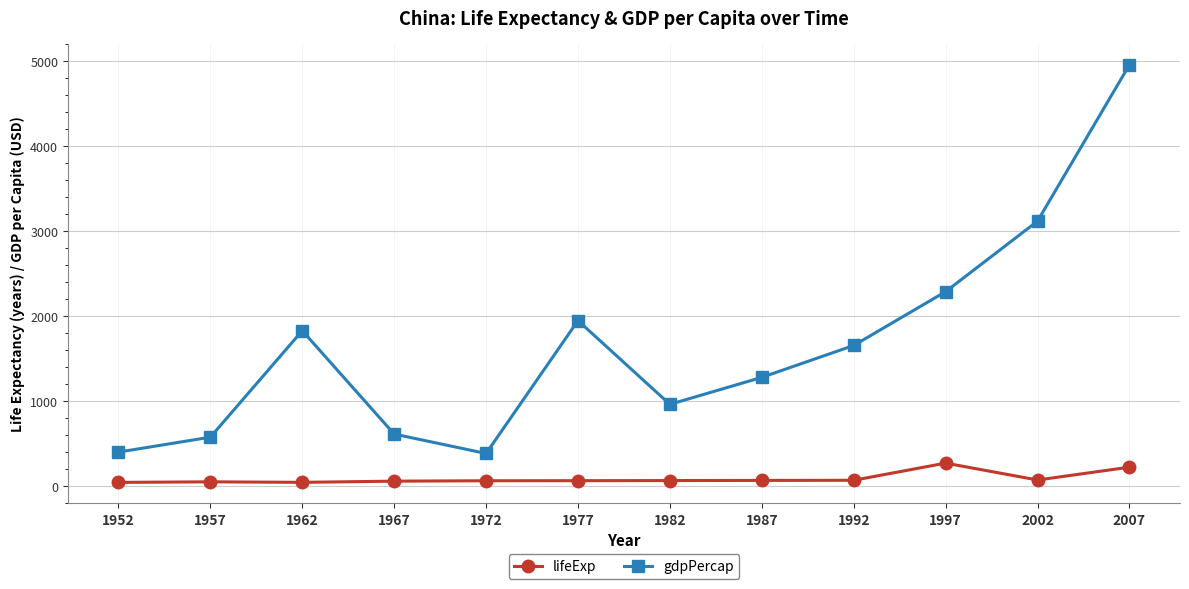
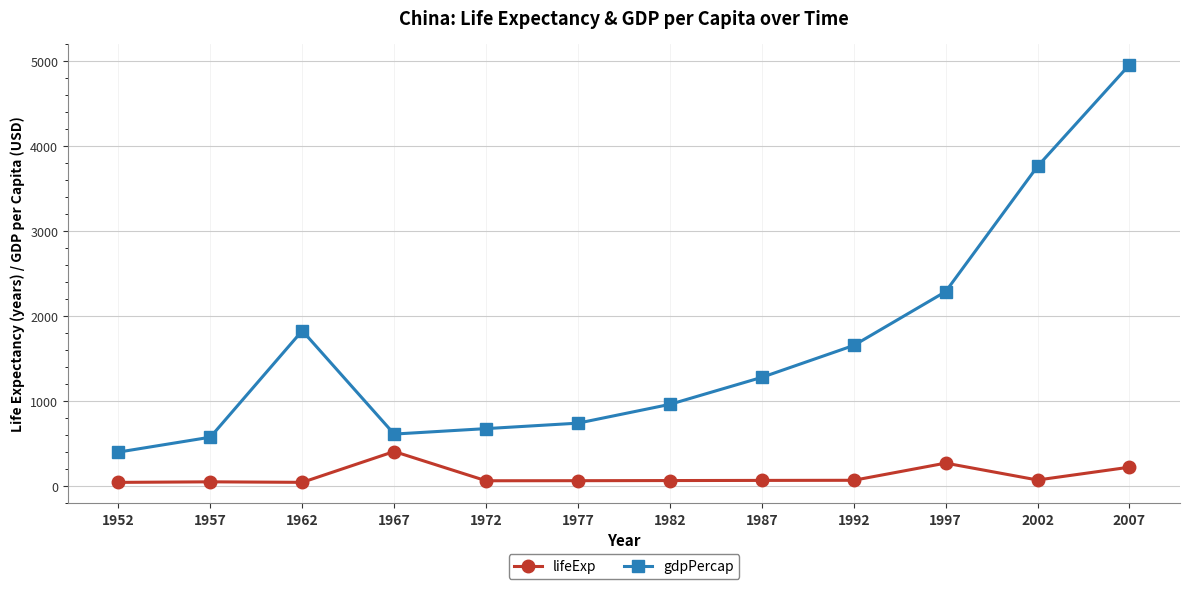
  {
    "lifeExp": {
      "1952": 0,
      "1957": 100,
      "1962": 0,
-     "1967": 100,
+     "1967": 400,
      "1972": 100,
      "1977": 100,
      "1982": 100,
      "1987": 100,
      "1992": 100,
      "1997": 300,
      "2002": 100,
      "2007": 200
    },
    "gdpPercap": {
      "1952": 400,
      "1957": 600,
      "1962": 1800,
      "1967": 600,
-     "1972": 400,
-     "1977": 1900,
+     "1972": 700,
+     "1977": 700,
      "1982": 1000,
      "1987": 1300,
      "1992": 1700,
      "1997": 2300,
-     "2002": 3100,
+     "2002": 3800,
      "2007": 5000
    }
  }
